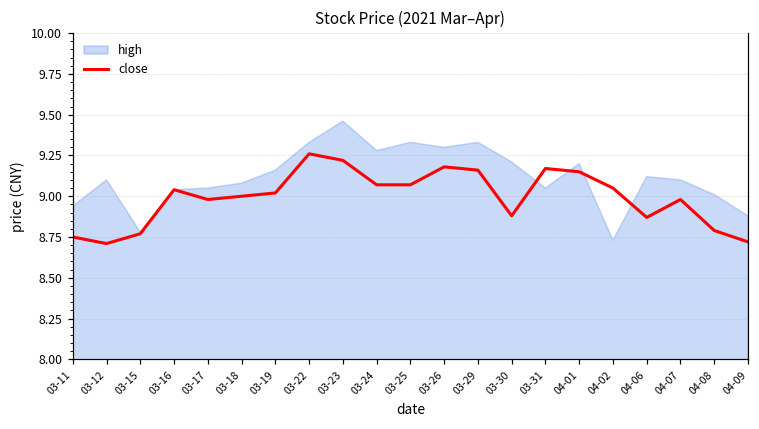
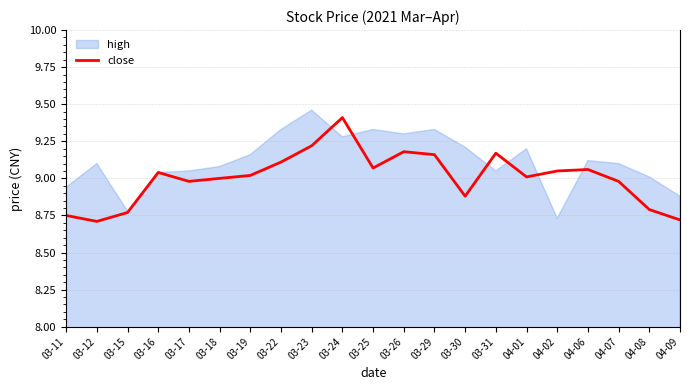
  {
    "high": {
      "03-11": 8.94,
      "03-12": 9.10,
      "03-17": 9.05,
      "03-18": 9.08,
      "03-19": 9.16,
      "03-22": 9.33,
      "03-23": 9.46,
      "03-24": 9.28,
      "03-25": 9.33,
      "03-26": 9.30,
      "03-29": 9.33,
      "03-30": 9.21,
      "03-31": 9.05,
      "04-01": 9.20,
      "04-02": 8.73,
      "04-06": 9.12,
      "04-07": 9.10,
      "04-08": 9.01,
      "04-09": 8.88
    },
    "close": {
      "03-11": 8.75,
      "03-12": 8.71,
      "03-17": 8.98,
      "03-18": 9.00,
      "03-19": 9.02,
-     "03-22": 9.26,
+     "03-22": 9.11,
      "03-23": 9.22,
-     "03-24": 9.07,
+     "03-24": 9.41,
      "03-25": 9.07,
      "03-26": 9.18,
      "03-29": 9.16,
      "03-30": 8.88,
      "03-31": 9.17,
-     "04-01": 9.15,
+     "04-01": 9.01,
      "04-02": 9.05,
-     "04-06": 8.87,
+     "04-06": 9.06,
      "04-07": 8.98,
      "04-08": 8.79,
      "04-09": 8.72
    }
  }
